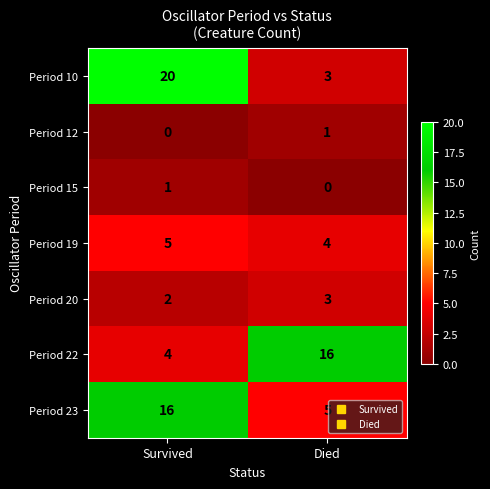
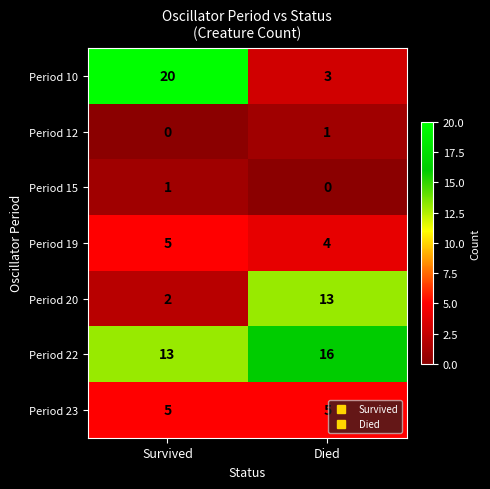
  {
    "Period 10": {
      "Survived": 20,
      "Died": 3
    },
    "Period 12": {
      "Survived": 0,
      "Died": 1
    },
    "Period 15": {
      "Survived": 1,
      "Died": 0
    },
    "Period 19": {
      "Survived": 5,
      "Died": 4
    },
    "Period 20": {
      "Survived": 2,
-     "Died": 3
+     "Died": 13
    },
    "Period 22": {
-     "Survived": 4,
+     "Survived": 13,
      "Died": 16
    },
    "Period 23": {
-     "Survived": 16
+     "Survived": 5
    }
  }
